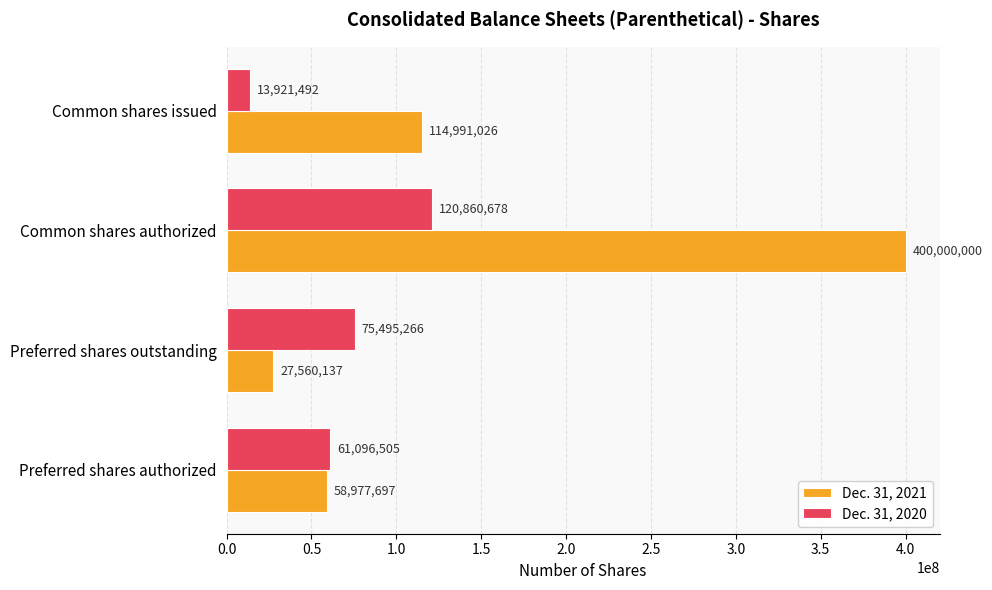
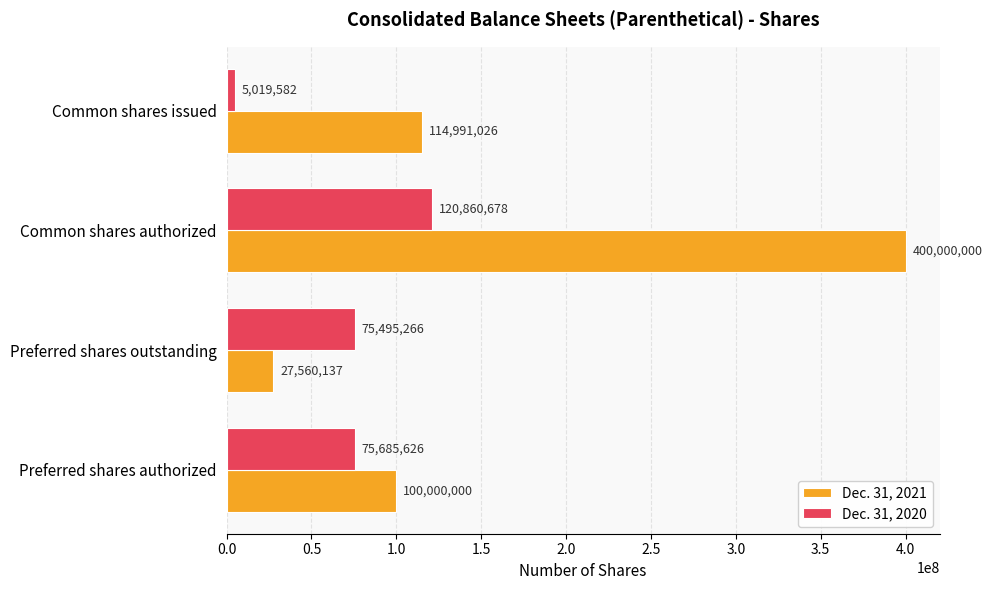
  {
    "Dec. 31, 2021": {
      "Common shares issued": "114,991,026",
      "Common shares authorized": "400,000,000",
      "Preferred shares outstanding": "27,560,137",
-     "Preferred shares authorized": "58,977,697"
+     "Preferred shares authorized": "100,000,000"
    },
    "Dec. 31, 2020": {
-     "Common shares issued": "13,921,492",
+     "Common shares issued": "5,019,582",
      "Common shares authorized": "120,860,678",
      "Preferred shares outstanding": "75,495,266",
-     "Preferred shares authorized": "61,096,505"
+     "Preferred shares authorized": "75,685,626"
    }
  }
